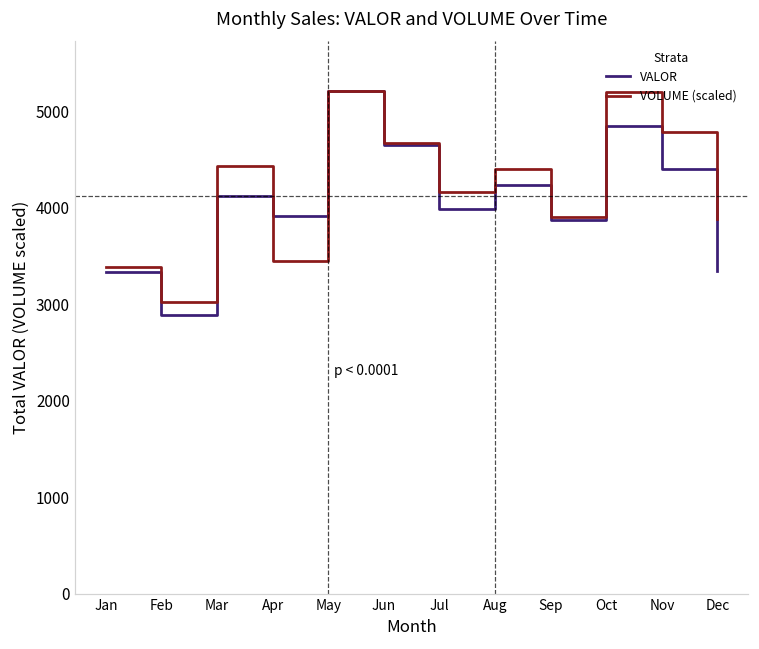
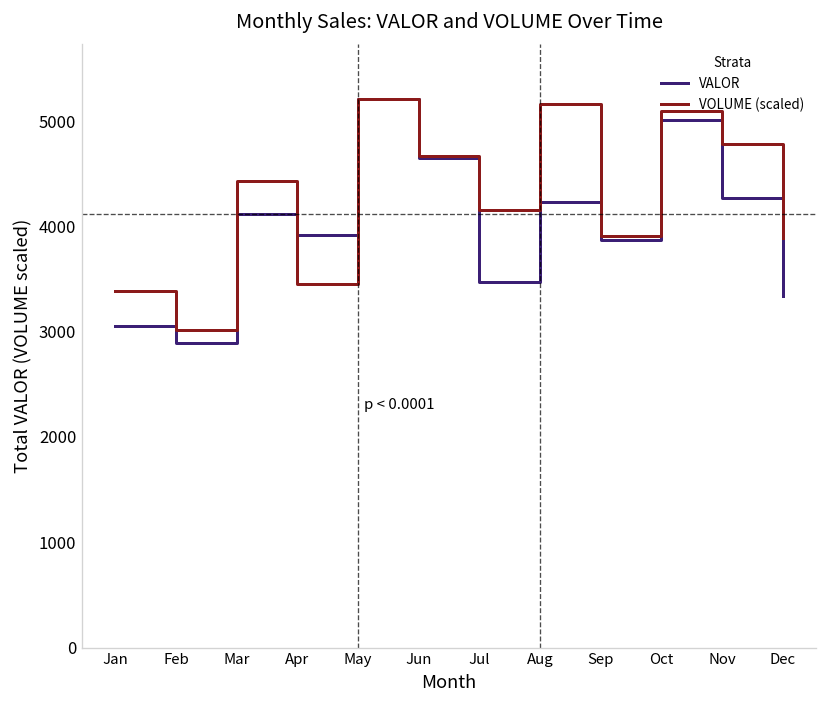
  {
    "VALOR": {
-     "Jan": 3300,
+     "Jan": 3100,
      "Feb": 2900,
      "Mar": 4100,
      "Apr": 3900,
-     "Jul": 4000,
+     "Jul": 3500,
      "Aug": 4200,
      "Sep": 3900,
-     "Oct": 4800,
-     "Nov": 4400,
+     "Oct": 5000,
+     "Nov": 4300,
      "Dec": 3300
    },
    "VOLUME (scaled)": {
      "Jan": 3400,
      "Feb": 3000,
      "Mar": 4400,
      "Apr": 3500,
      "Jul": 4200,
-     "Aug": 4400,
+     "Aug": 5200,
      "Sep": 3900,
-     "Oct": 5200,
+     "Oct": 5100,
      "Nov": 4800,
      "Dec": 3900
    }
  }
